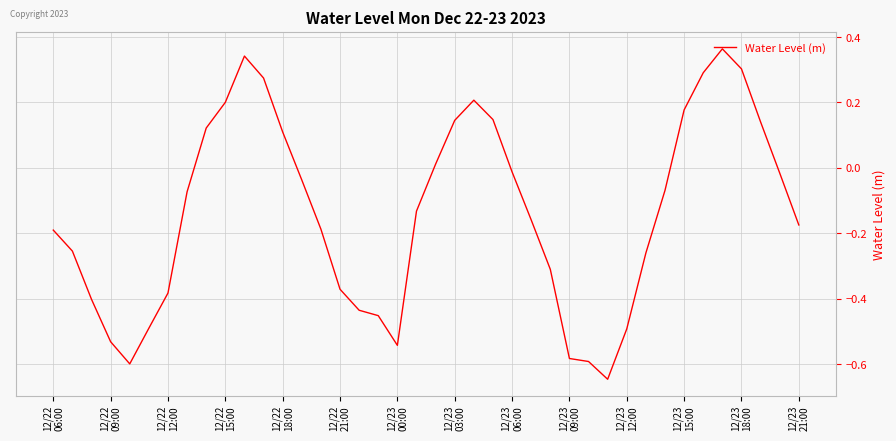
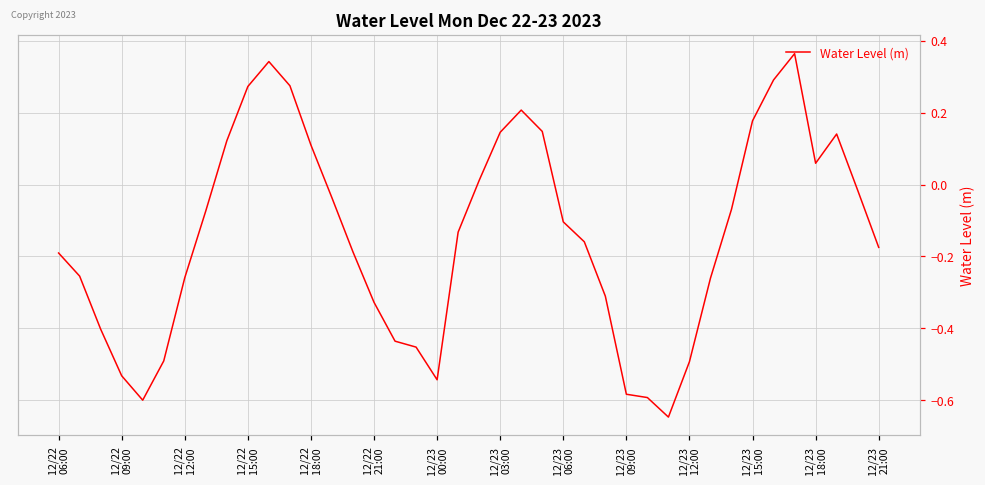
  {
    "12/22 06:00": -0.19,
    "12/22 09:00": -0.53,
-   "12/22 12:00": -0.38,
-   "12/22 15:00": 0.20,
+   "12/22 12:00": -0.26,
+   "12/22 15:00": 0.27,
    "12/22 18:00": 0.11,
-   "12/22 21:00": -0.37,
+   "12/22 21:00": -0.33,
    "12/23 00:00": -0.54,
    "12/23 03:00": 0.15,
-   "12/23 06:00": -0.01,
+   "12/23 06:00": -0.10,
    "12/23 09:00": -0.58,
    "12/23 12:00": -0.49,
    "12/23 15:00": 0.18,
-   "12/23 18:00": 0.30,
+   "12/23 18:00": 0.06,
    "12/23 21:00": -0.17
  }
